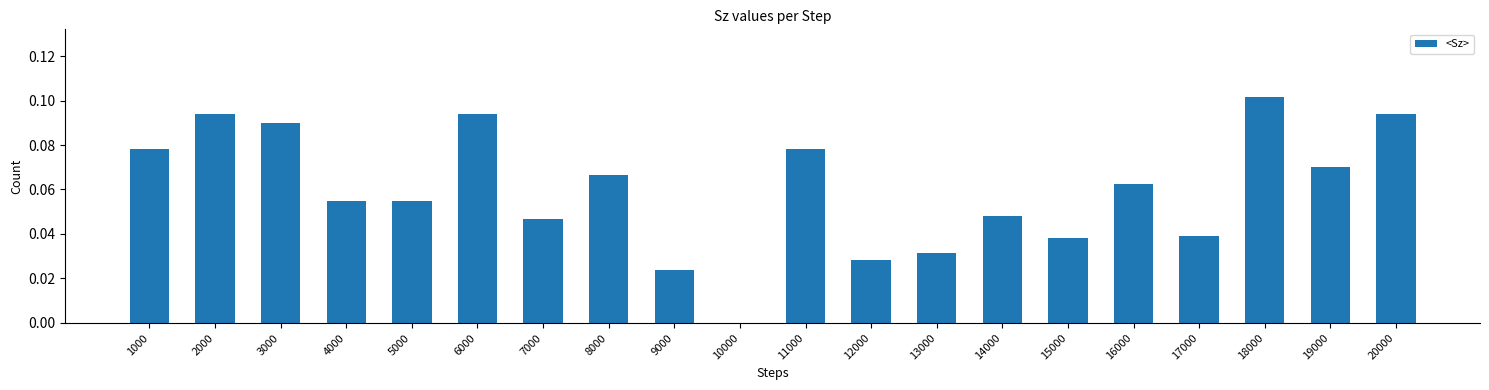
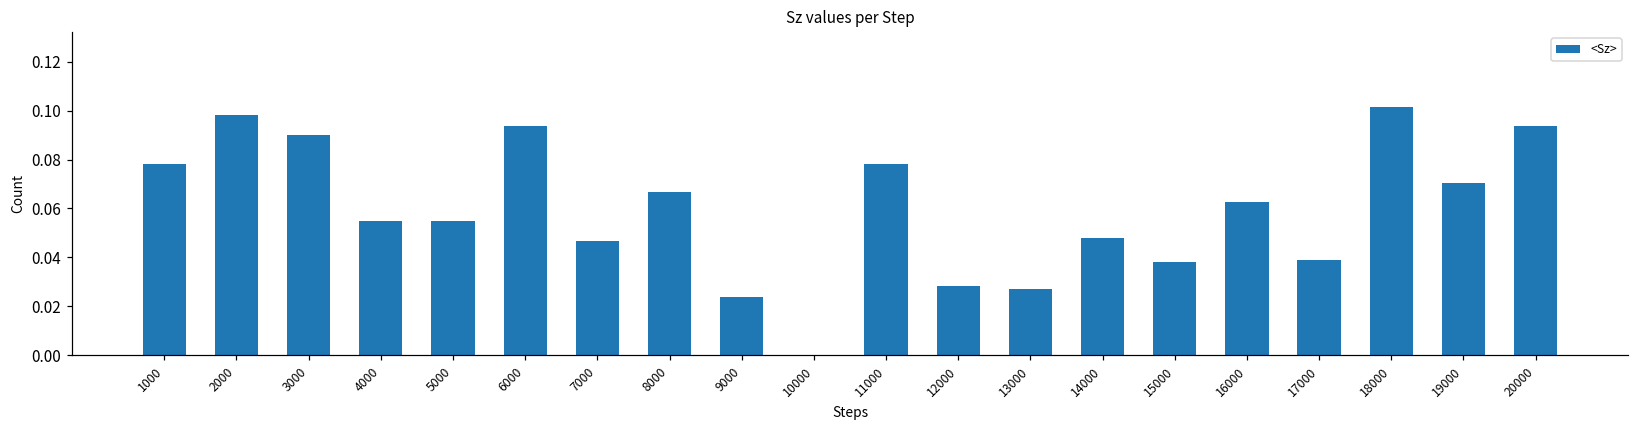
  {
    "1000": 0.078,
-   "2000": 0.094,
+   "2000": 0.098,
    "3000": 0.090,
    "4000": 0.055,
    "5000": 0.055,
    "6000": 0.094,
    "7000": 0.047,
    "8000": 0.067,
    "9000": 0.024,
    "10000": 0.000,
    "11000": 0.078,
    "12000": 0.028,
-   "13000": 0.031,
+   "13000": 0.027,
    "14000": 0.048,
    "15000": 0.038,
    "16000": 0.063,
    "17000": 0.039,
    "18000": 0.102,
    "19000": 0.070,
    "20000": 0.094
  }
